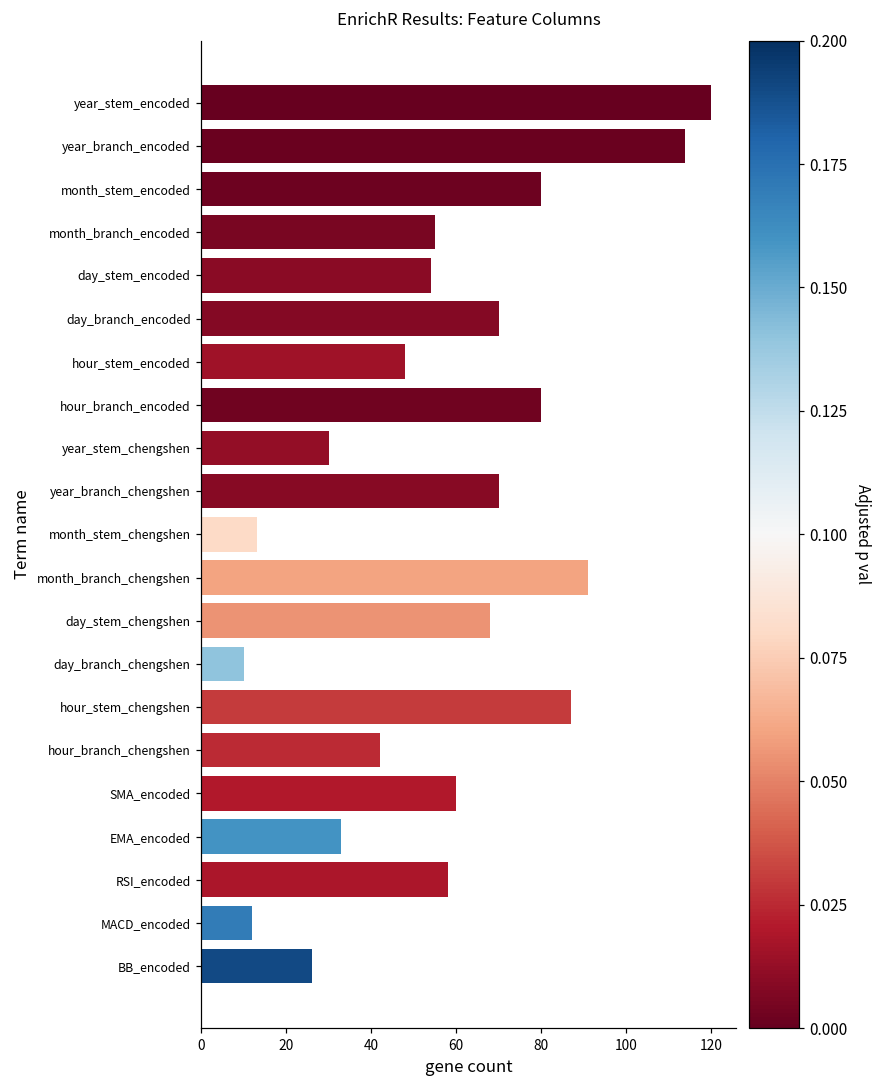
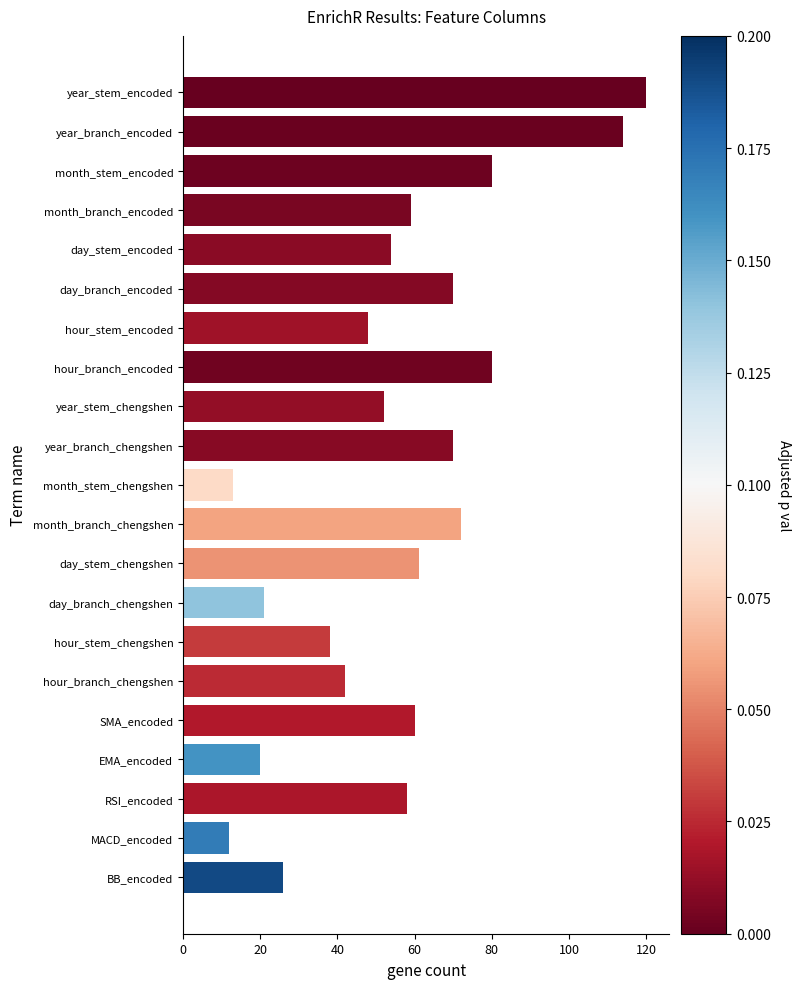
  {
    "year_stem_encoded": 120,
    "year_branch_encoded": 114,
    "month_stem_encoded": 80,
-   "month_branch_encoded": 55,
+   "month_branch_encoded": 59,
    "day_stem_encoded": 54,
    "day_branch_encoded": 70,
    "hour_stem_encoded": 48,
    "hour_branch_encoded": 80,
-   "year_stem_chengshen": 30,
+   "year_stem_chengshen": 52,
    "year_branch_chengshen": 70,
    "month_stem_chengshen": 13,
-   "month_branch_chengshen": 91,
-   "day_stem_chengshen": 68,
-   "day_branch_chengshen": 10,
-   "hour_stem_chengshen": 87,
+   "month_branch_chengshen": 72,
+   "day_stem_chengshen": 61,
+   "day_branch_chengshen": 21,
+   "hour_stem_chengshen": 38,
    "hour_branch_chengshen": 42,
    "SMA_encoded": 60,
-   "EMA_encoded": 33,
+   "EMA_encoded": 20,
    "RSI_encoded": 58,
    "MACD_encoded": 12,
    "BB_encoded": 26
  }
